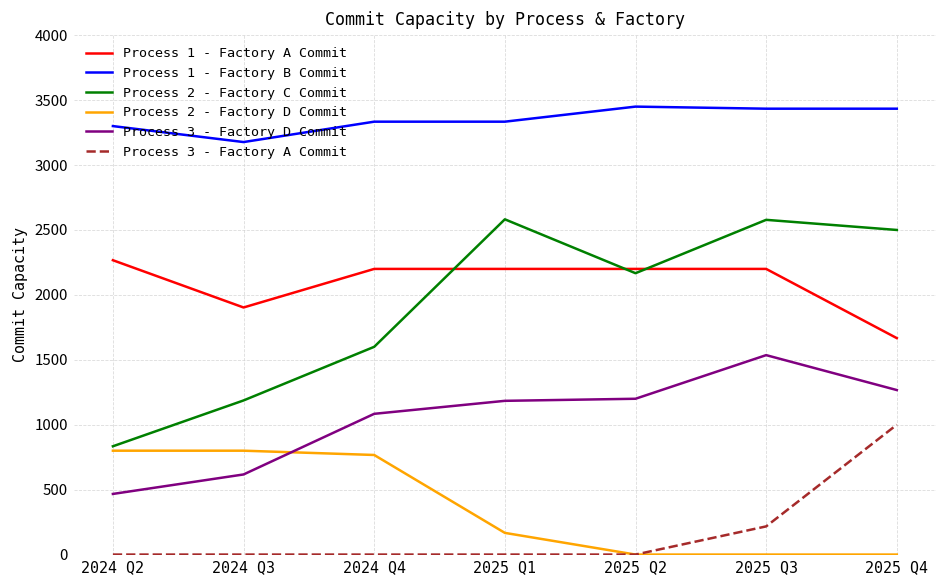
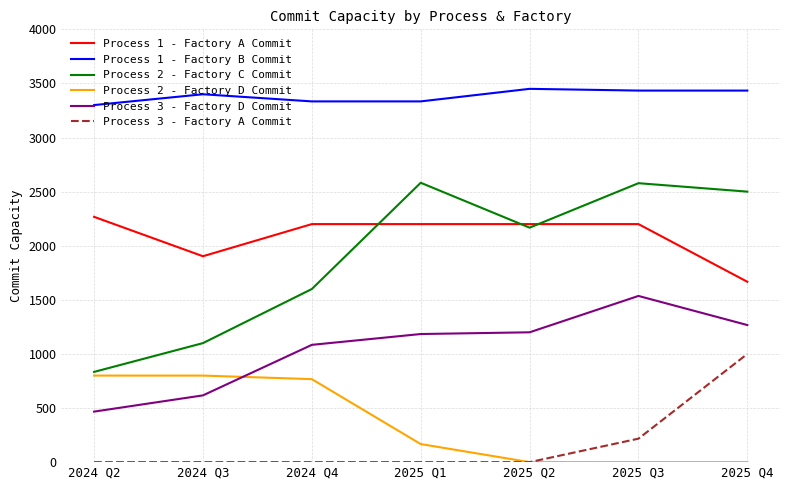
  {
    "Process 1 - Factory A Commit": {
      "2024 Q2": 2270,
      "2024 Q3": 1900,
      "2024 Q4": 2200,
      "2025 Q1": 2200,
      "2025 Q2": 2200,
      "2025 Q3": 2200,
      "2025 Q4": 1670
    },
    "Process 1 - Factory B Commit": {
      "2024 Q2": 3300,
-     "2024 Q3": 3180,
+     "2024 Q3": 3400,
      "2024 Q4": 3330,
      "2025 Q1": 3330,
      "2025 Q2": 3450,
      "2025 Q3": 3430,
      "2025 Q4": 3430
    },
    "Process 2 - Factory C Commit": {
      "2024 Q2": 830,
-     "2024 Q3": 1190,
+     "2024 Q3": 1100,
      "2024 Q4": 1600,
      "2025 Q1": 2580,
      "2025 Q2": 2170,
      "2025 Q3": 2580,
      "2025 Q4": 2500
    },
    "Process 2 - Factory D Commit": {
      "2024 Q2": 800,
      "2024 Q3": 800,
      "2024 Q4": 770,
      "2025 Q1": 170,
      "2025 Q3": 0,
      "2025 Q4": 0
    },
    "Process 3 - Factory D Commit": {
      "2024 Q2": 470,
      "2024 Q3": 620,
      "2024 Q4": 1080,
      "2025 Q1": 1180,
      "2025 Q2": 1200,
      "2025 Q3": 1540,
      "2025 Q4": 1270
    },
    "Process 3 - Factory A Commit": {
      "2024 Q2": 0,
      "2024 Q3": 0,
      "2024 Q4": 0,
      "2025 Q1": 0,
      "2025 Q3": 220,
      "2025 Q4": 1000
    }
  }
